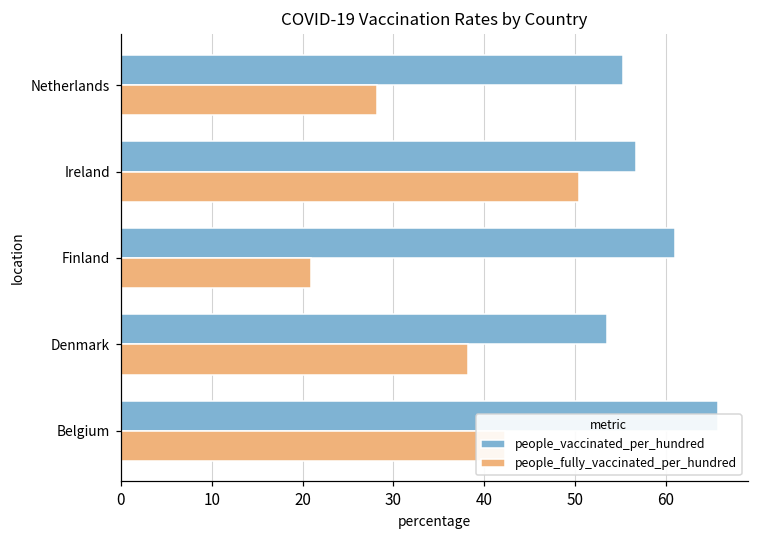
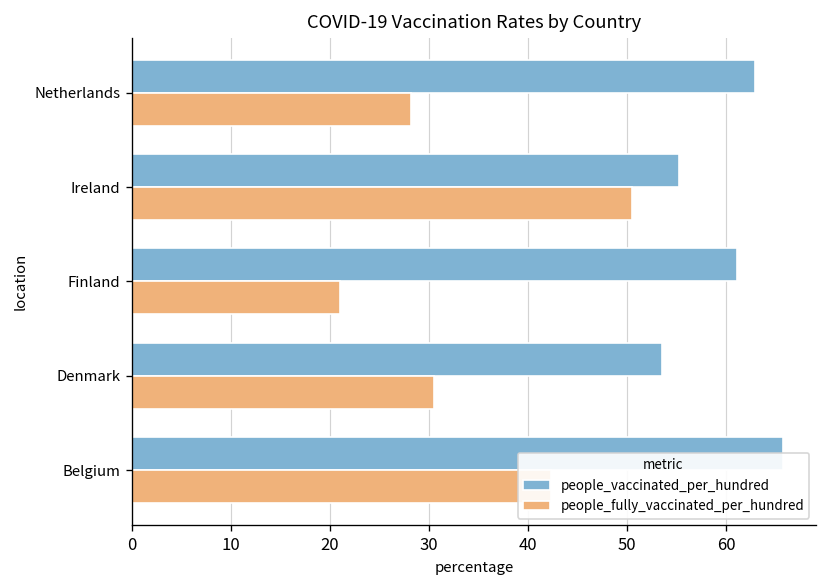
  {
    "people_vaccinated_per_hundred": {
-     "Netherlands": 55,
-     "Ireland": 57,
+     "Netherlands": 63,
+     "Ireland": 55,
      "Finland": 61,
      "Denmark": 53,
      "Belgium": 66
    },
    "people_fully_vaccinated_per_hundred": {
      "Netherlands": 28,
      "Ireland": 50,
      "Finland": 21,
-     "Denmark": 38
+     "Denmark": 30
    }
  }
